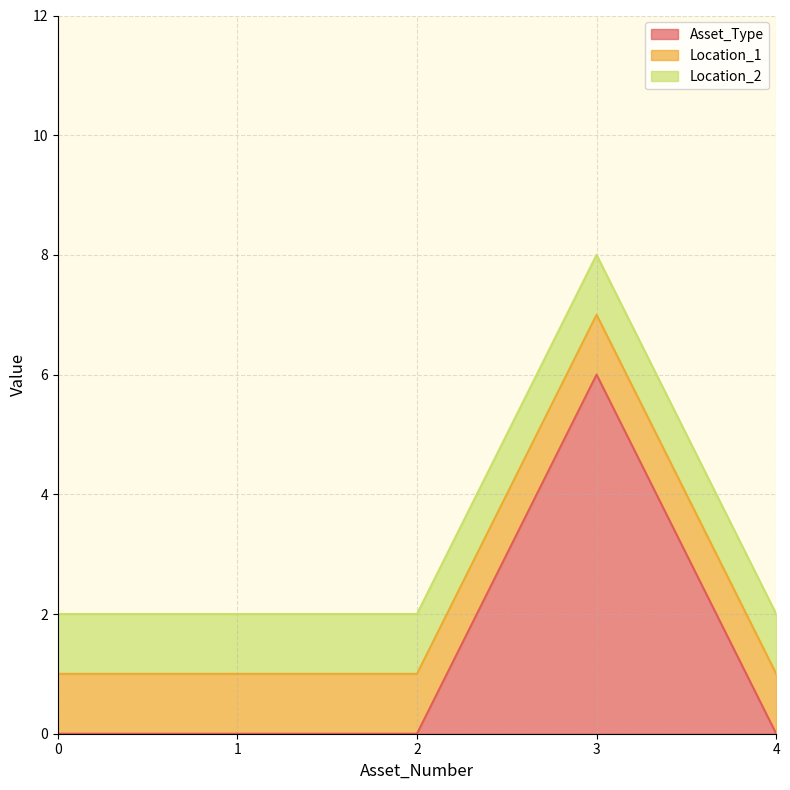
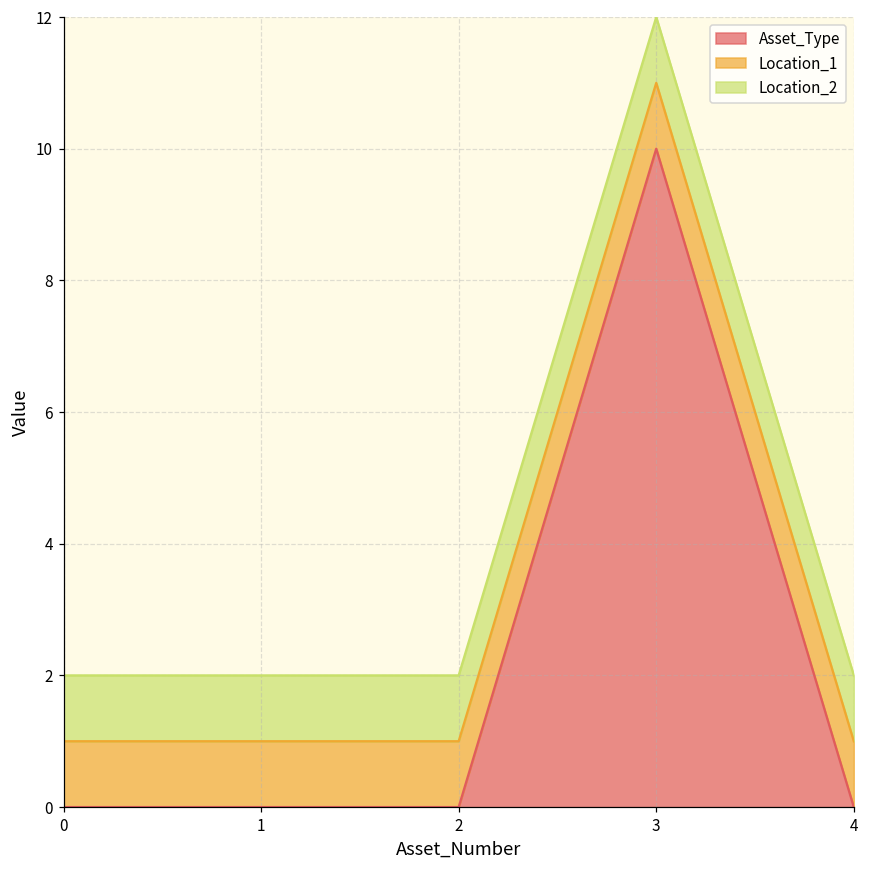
  {
    "Asset_Type": {
      "0": 0,
      "1": 0,
      "2": 0,
-     "3": 6,
+     "3": 10,
      "4": 0
    },
    "Location_1": {
      "0": 1,
      "1": 1,
      "2": 1,
      "3": 1,
      "4": 1
    },
    "Location_2": {
      "0": 2,
      "1": 2,
      "2": 2,
      "4": 2
    }
  }
